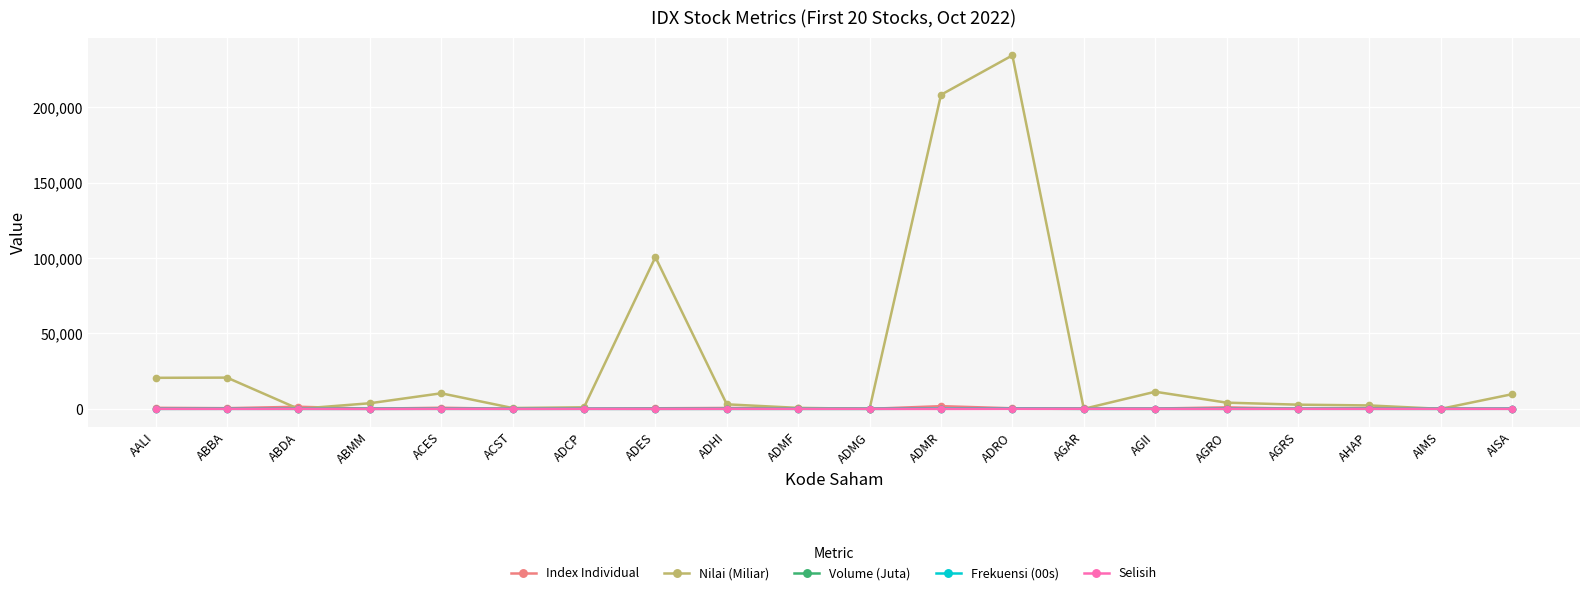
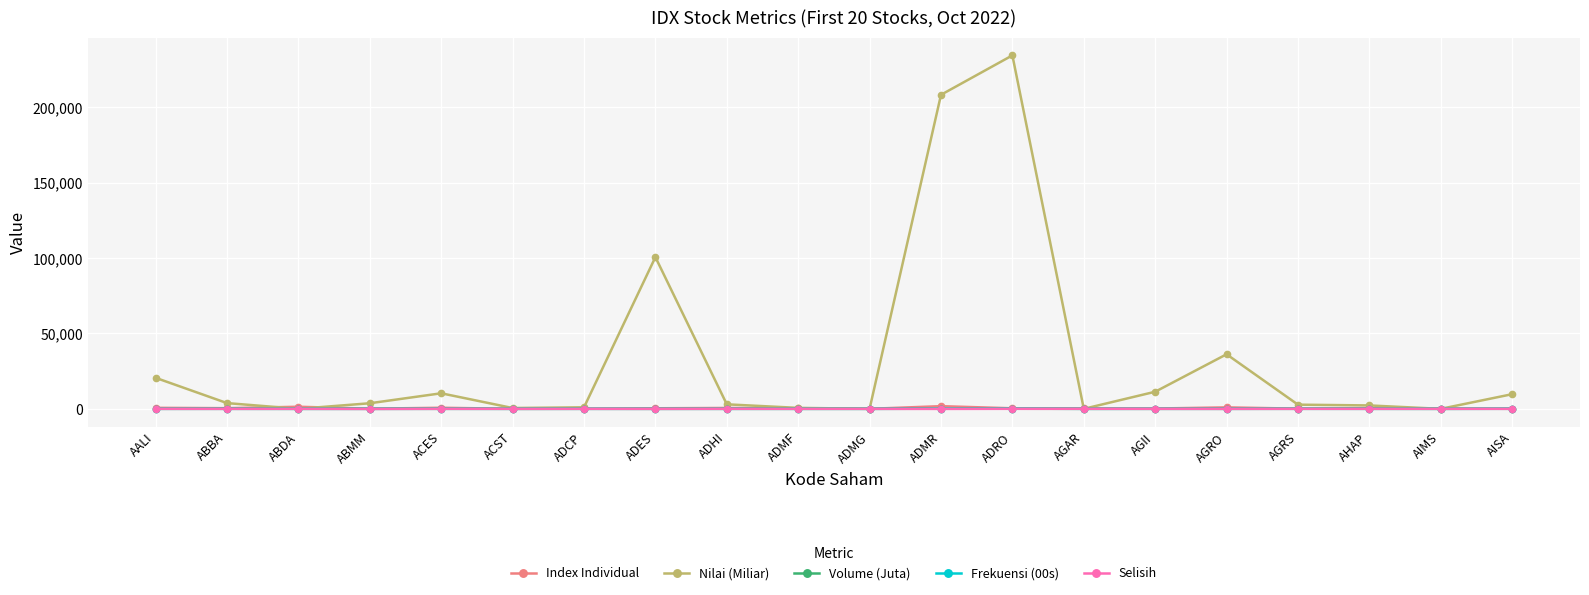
  {
    "Nilai (Miliar)": {
      "AALI": "21,000",
-     "ABBA": "21,000",
+     "ABBA": "4,000",
      "ABMM": "4,000",
      "ACES": "10,000",
      "ADES": "101,000",
      "ADHI": "3,000",
      "ADMR": "208,000",
      "ADRO": "234,000",
      "AGII": "11,000",
-     "AGRO": "4,000",
+     "AGRO": "36,000",
      "AGRS": "3,000",
      "AHAP": "2,000",
      "AISA": "10,000"
    }
  }
